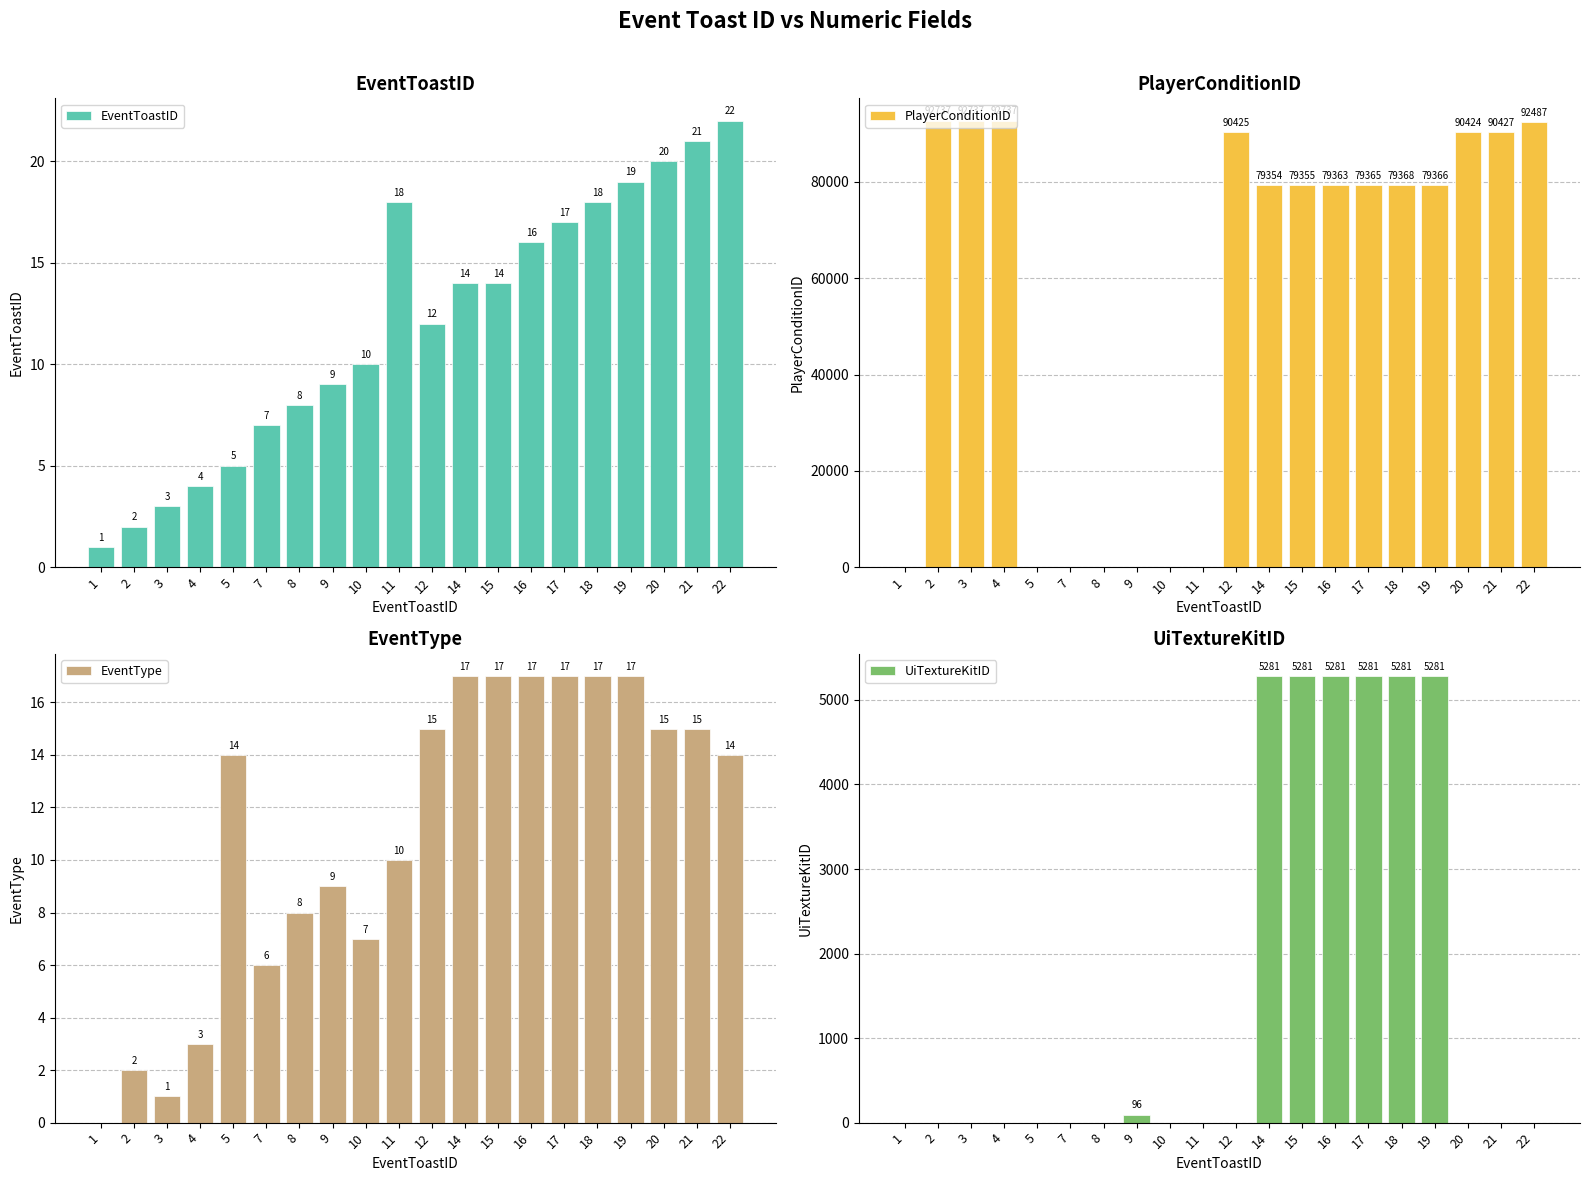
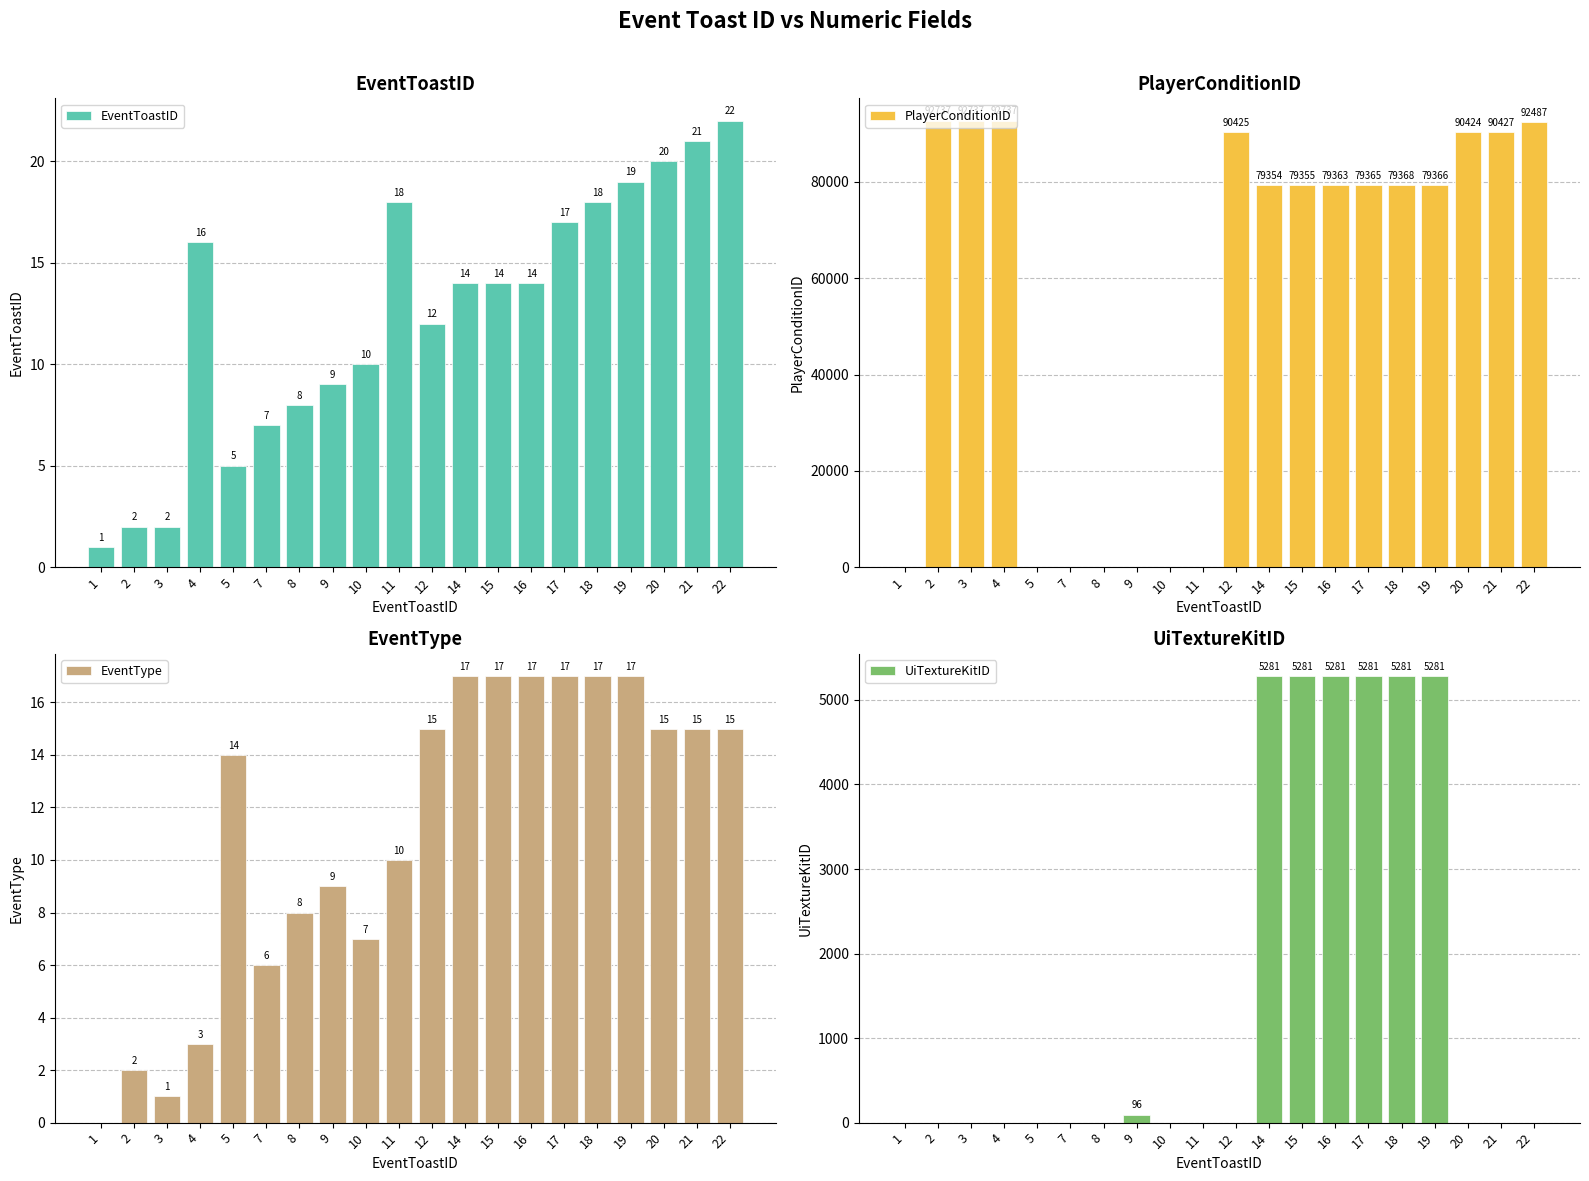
  {
    "EventToastID": {
      "1": 1,
      "2": 2,
-     "3": 3,
-     "4": 4,
+     "3": 2,
+     "4": 16,
      "5": 5,
      "7": 7,
      "8": 8,
      "9": 9,
      "10": 10,
      "11": 18,
      "12": 12,
      "14": 14,
      "15": 14,
-     "16": 16,
+     "16": 14,
      "17": 17,
      "18": 18,
      "19": 19,
      "20": 20,
      "21": 21,
      "22": 22
    },
    "PlayerConditionID": {
      "12": 90425,
      "14": 79354,
      "15": 79355,
      "16": 79363,
      "17": 79365,
      "18": 79368,
      "19": 79366,
      "20": 90424,
      "21": 90427,
      "22": 92487
    },
    "EventType": {
      "2": 2,
      "3": 1,
      "4": 3,
      "5": 14,
      "7": 6,
      "8": 8,
      "9": 9,
      "10": 7,
      "11": 10,
      "12": 15,
      "14": 17,
      "15": 17,
      "16": 17,
      "17": 17,
      "18": 17,
      "19": 17,
      "20": 15,
      "21": 15,
-     "22": 14
+     "22": 15
    },
    "UiTextureKitID": {
      "9": 96,
      "14": 5281,
      "15": 5281,
      "16": 5281,
      "17": 5281,
      "18": 5281,
      "19": 5281
    }
  }
